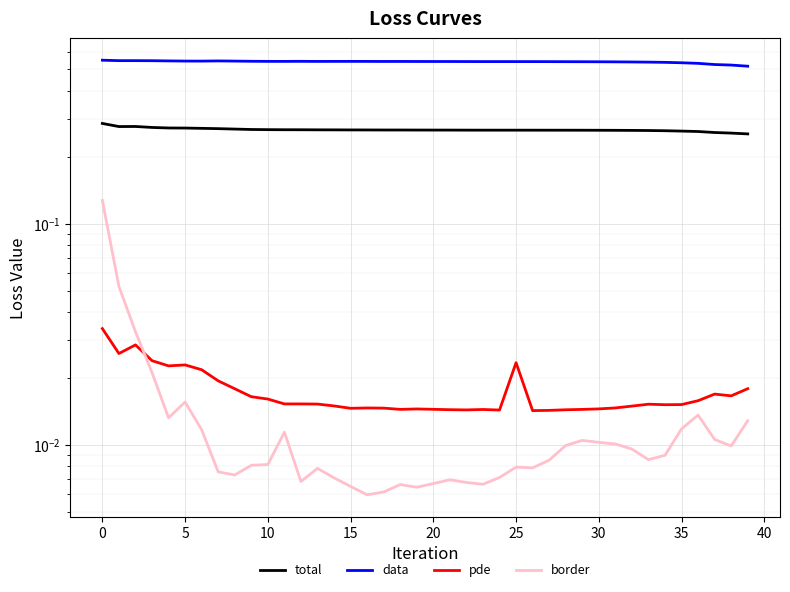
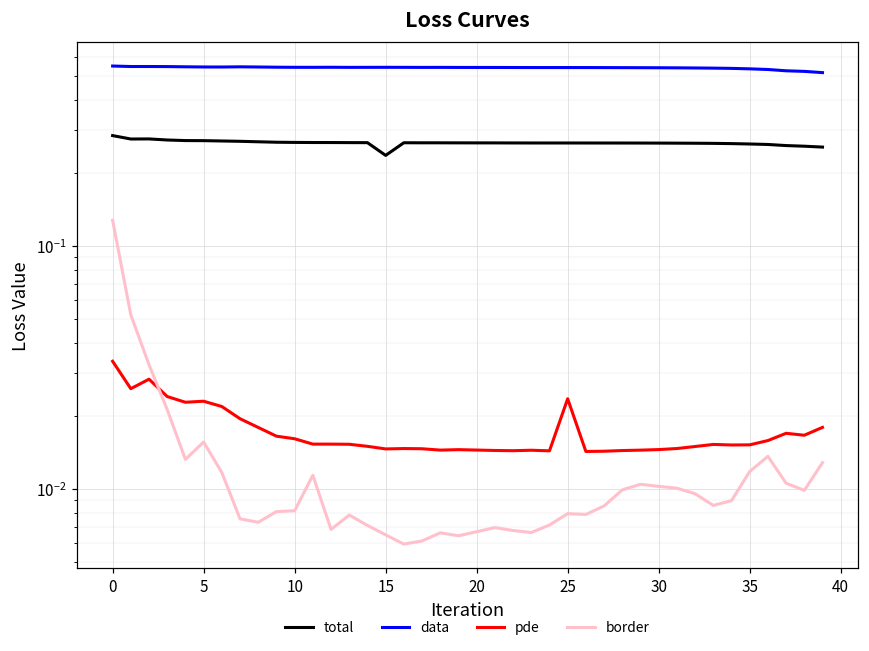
  {
    "total": {
      "0": 0.29,
      "5": 0.27,
      "10": 0.27,
-     "15": 0.27,
+     "15": 0.24,
      "20": 0.27,
      "25": 0.27,
      "30": 0.27,
      "35": 0.26
    },
    "data": {
      "0": 0.55,
      "5": 0.55,
      "10": 0.54,
      "15": 0.54,
      "20": 0.54,
      "25": 0.54,
      "30": 0.54,
      "35": 0.54
    },
    "pde": {
      "0": 0.034,
      "5": 0.023,
      "10": 0.016,
      "15": 0.015,
      "20": 0.014,
      "25": 0.024,
      "30": 0.015,
      "35": 0.015
    },
    "border": {
      "0": 0.13,
      "5": 0.016,
      "10": 0.0082,
      "15": 0.0065,
      "20": 0.0067,
      "25": 0.0079,
      "30": 0.010,
      "35": 0.012
    }
  }
